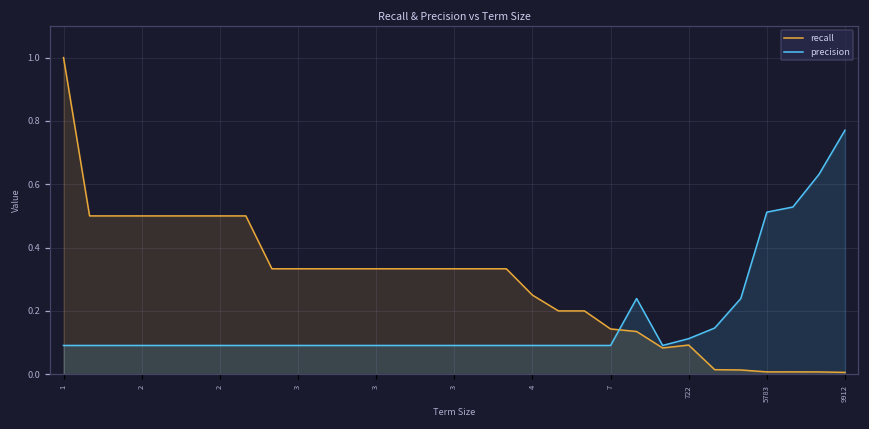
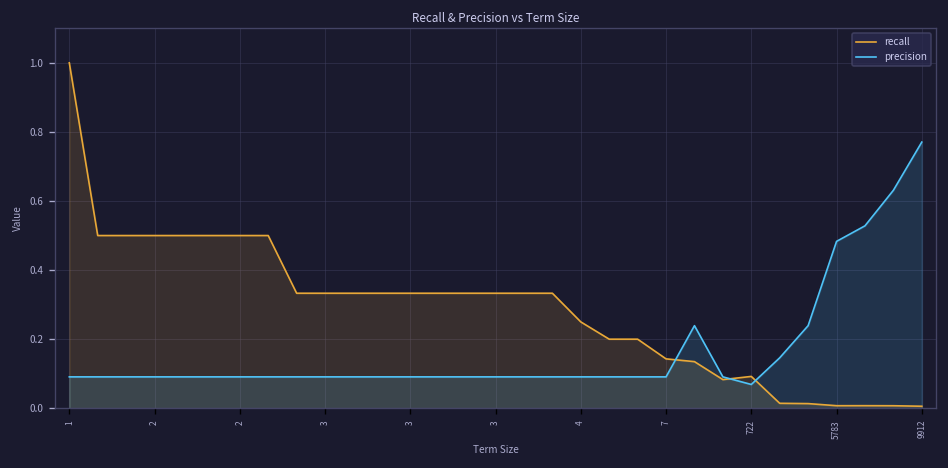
  {
    "recall": {
      "722": 0.09,
      "5783": 0.01,
      "9912": 0.01
    },
    "precision": {
-     "722": 0.11,
-     "5783": 0.51,
+     "722": 0.07,
+     "5783": 0.48,
      "9912": 0.77
    }
  }
